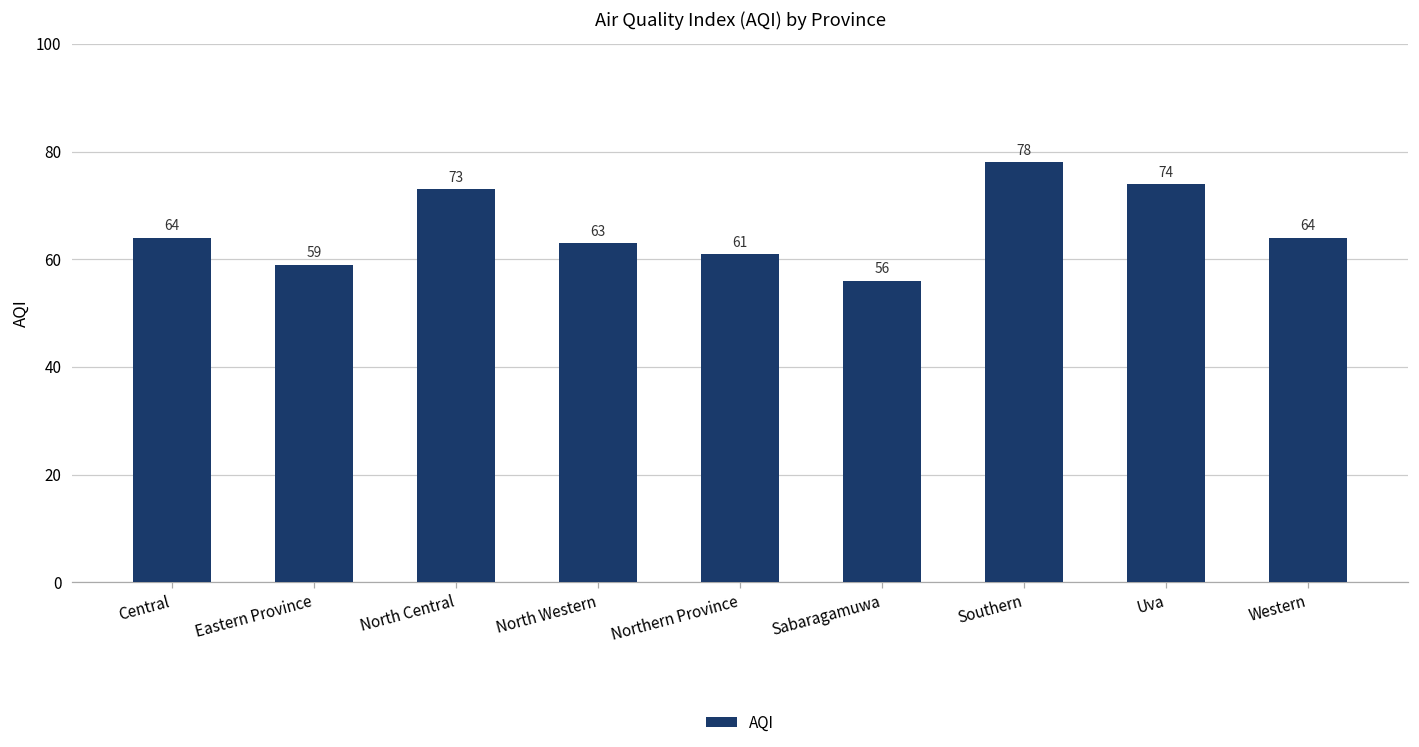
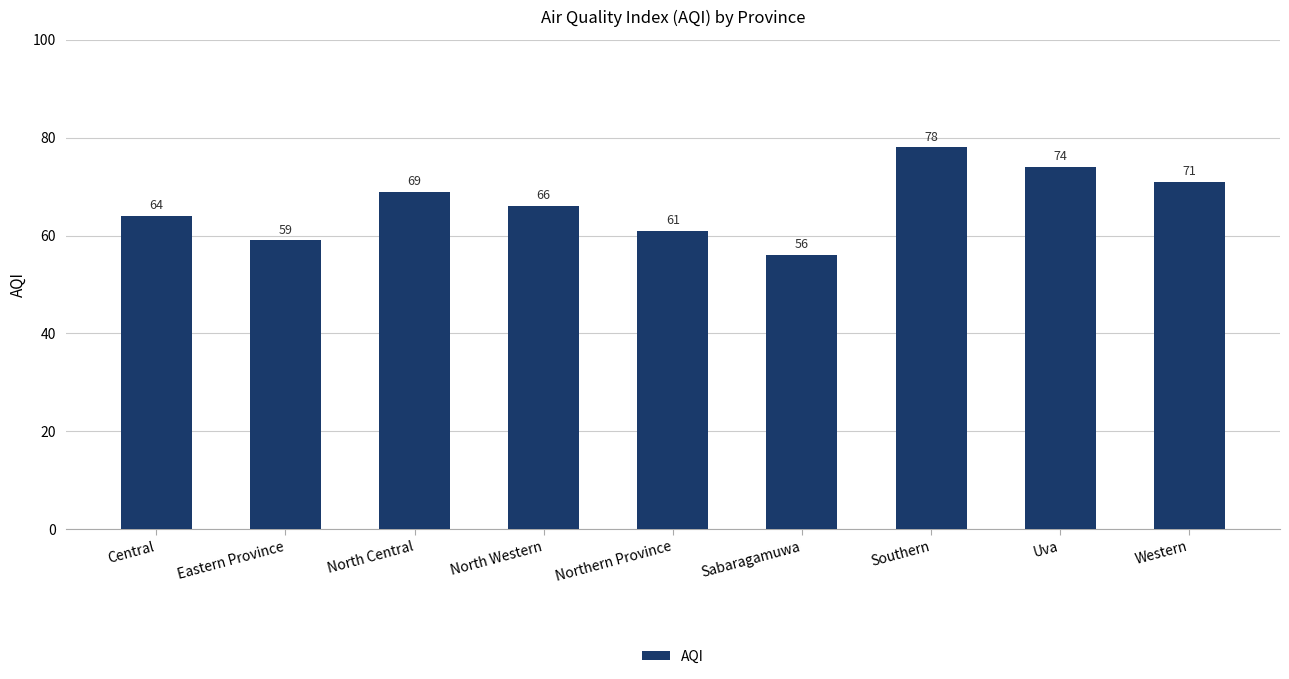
  {
    "Central": 64,
    "Eastern Province": 59,
-   "North Central": 73,
-   "North Western": 63,
+   "North Central": 69,
+   "North Western": 66,
    "Northern Province": 61,
    "Sabaragamuwa": 56,
    "Southern": 78,
    "Uva": 74,
-   "Western": 64
+   "Western": 71
  }
